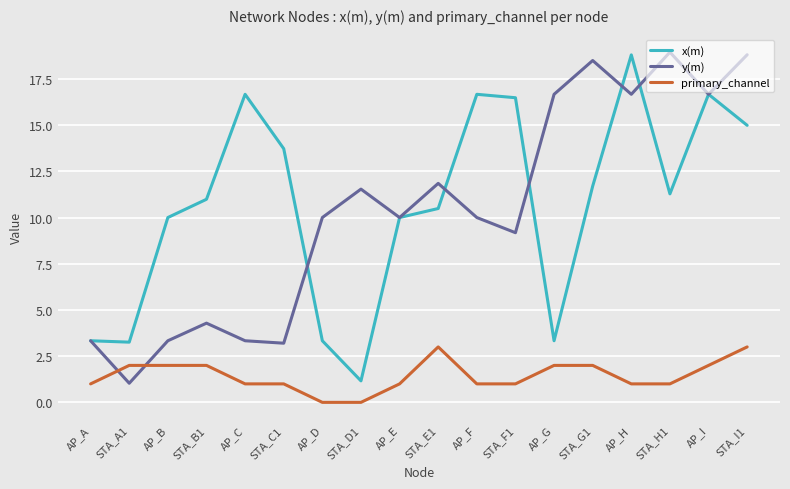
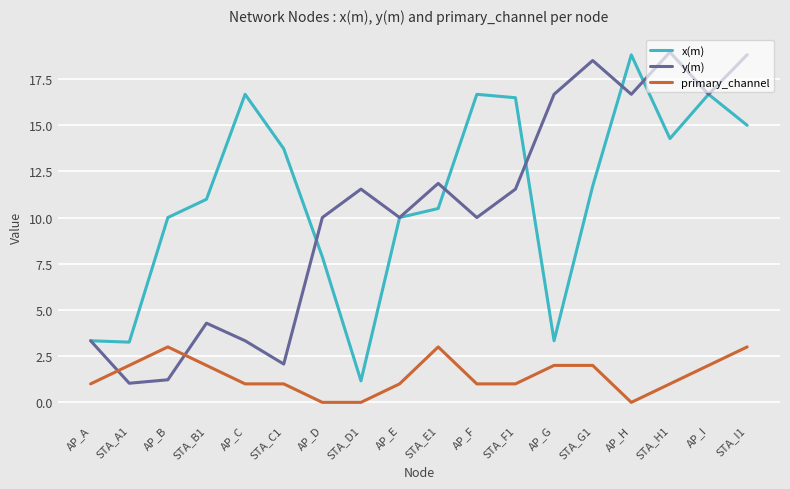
  {
    "x(m)": {
      "STA_A1": 3.3,
      "AP_B": 10.0,
      "STA_B1": 11.0,
      "AP_C": 16.7,
      "STA_C1": 13.7,
-     "AP_D": 3.3,
+     "AP_D": 7.9,
      "STA_D1": 1.2,
      "STA_E1": 10.5,
      "AP_F": 16.7,
      "STA_F1": 16.5,
      "AP_G": 3.3,
      "STA_G1": 11.7,
      "AP_H": 18.8,
-     "STA_H1": 11.3,
+     "STA_H1": 14.3,
      "STA_I1": 15.0
    },
    "y(m)": {
      "STA_A1": 1.0,
-     "AP_B": 3.3,
+     "AP_B": 1.2,
      "STA_B1": 4.3,
      "AP_C": 3.3,
-     "STA_C1": 3.2,
+     "STA_C1": 2.1,
      "AP_D": 10.0,
      "STA_D1": 11.5,
      "STA_E1": 11.8,
      "AP_F": 10.0,
-     "STA_F1": 9.2,
+     "STA_F1": 11.5,
      "AP_G": 16.7,
      "STA_G1": 18.5,
      "AP_H": 16.7
    },
    "primary_channel": {
      "AP_A": 1,
      "STA_A1": 2,
-     "AP_B": 2,
+     "AP_B": 3,
      "STA_B1": 2,
      "AP_C": 1,
      "STA_C1": 1,
      "AP_D": 0,
      "STA_D1": 0,
      "AP_E": 1,
      "STA_E1": 3,
      "AP_F": 1,
      "STA_F1": 1,
      "AP_G": 2,
      "STA_G1": 2,
-     "AP_H": 1,
+     "AP_H": 0,
      "STA_H1": 1,
      "AP_I": 2,
      "STA_I1": 3
    }
  }
